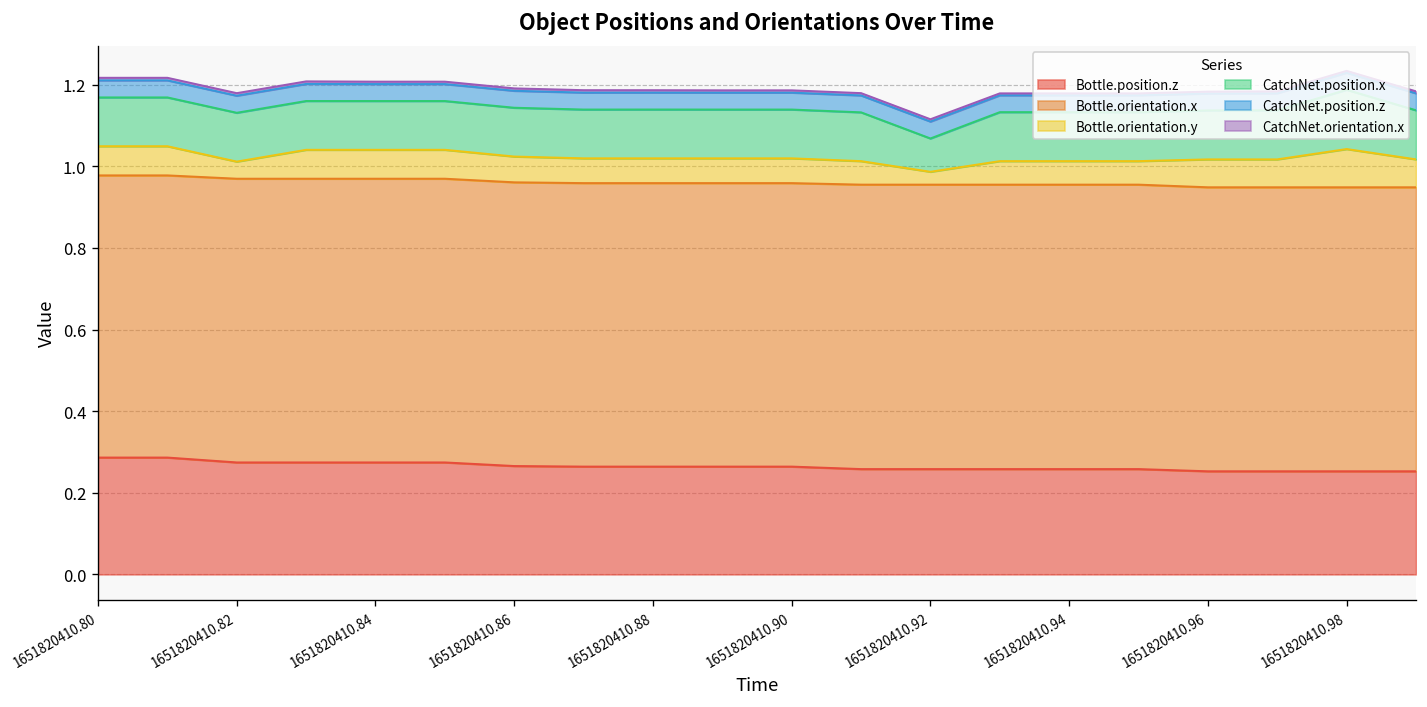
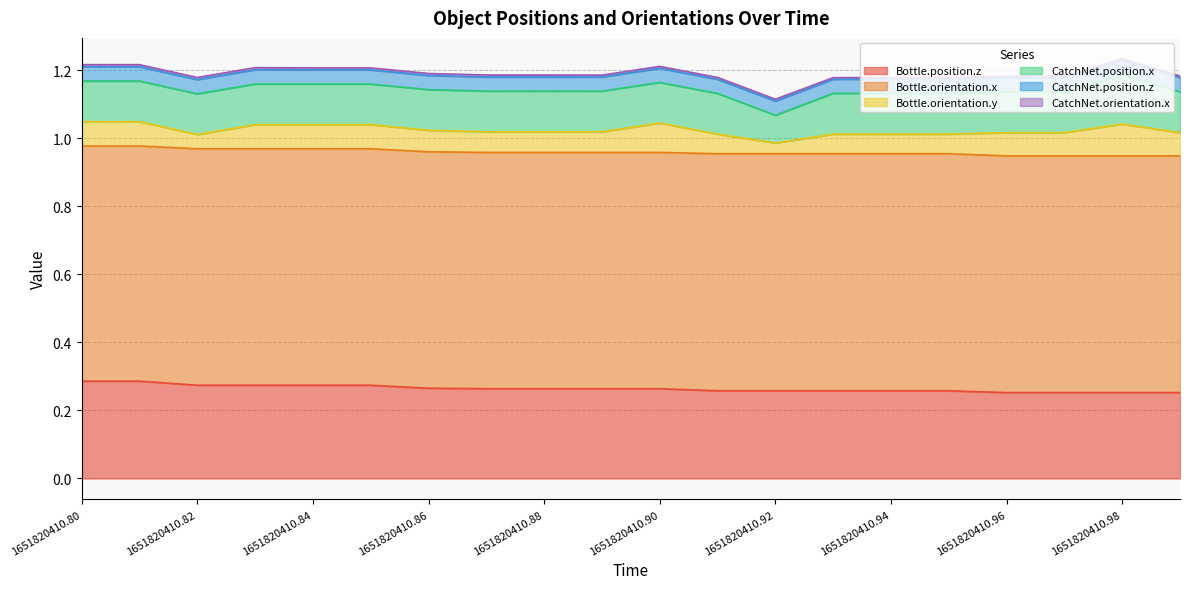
  {
    "Bottle.orientation.y": {
      "1651820410.80": 0.07,
      "1651820410.82": 0.04,
      "1651820410.84": 0.07,
      "1651820410.86": 0.06,
      "1651820410.88": 0.06,
-     "1651820410.90": 0.06,
+     "1651820410.90": 0.09,
      "1651820410.92": 0.03,
      "1651820410.94": 0.06,
      "1651820410.96": 0.07,
      "1651820410.98": 0.09
    },
    "CatchNet.position.x": {
      "1651820410.80": 0.12,
      "1651820410.82": 0.12,
      "1651820410.84": 0.12,
      "1651820410.86": 0.12,
      "1651820410.88": 0.12,
      "1651820410.90": 0.12,
      "1651820410.92": 0.08
    }
  }
